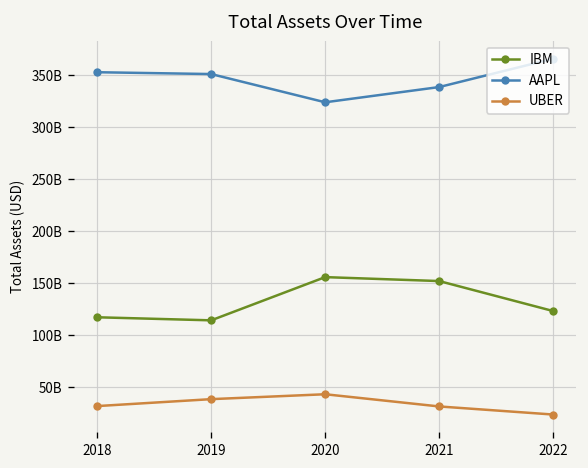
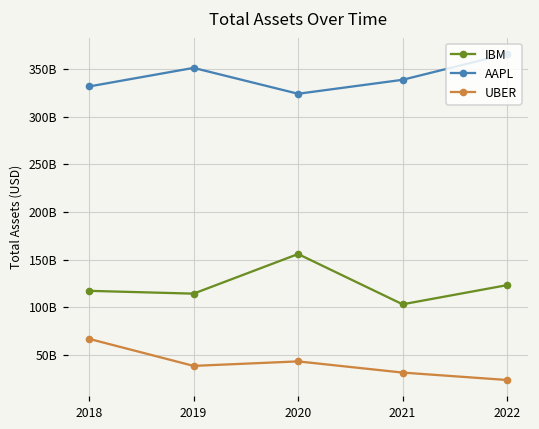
  {
    "IBM": {
      "2018": 120000000000,
      "2019": 110000000000,
      "2020": 160000000000,
-     "2021": 150000000000,
+     "2021": 100000000000,
      "2022": 120000000000
    },
    "AAPL": {
-     "2018": 350000000000,
+     "2018": 330000000000,
      "2019": 350000000000,
      "2020": 320000000000,
      "2021": 340000000000
    },
    "UBER": {
-     "2018": 30000000000,
+     "2018": 70000000000,
      "2019": 40000000000,
      "2020": 40000000000,
      "2021": 30000000000,
      "2022": 20000000000
    }
  }
